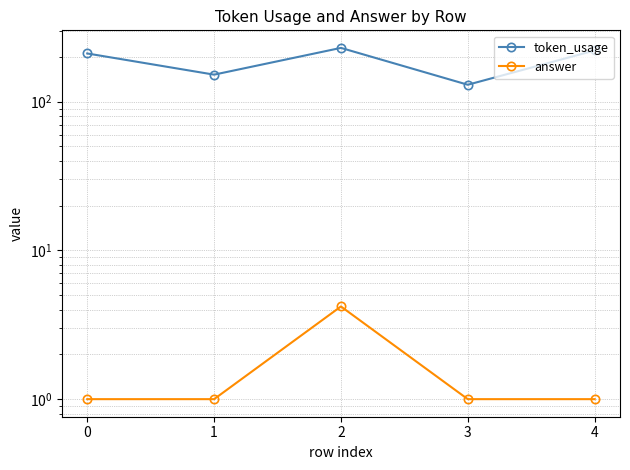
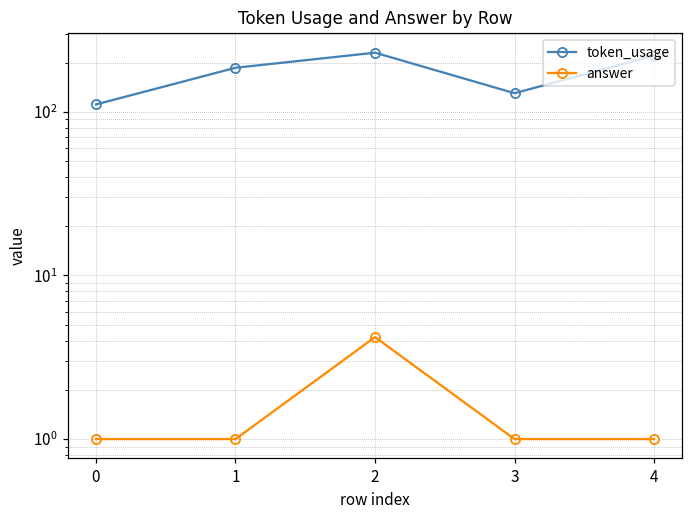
  {
    "token_usage": {
-     "0": 210,
-     "1": 150,
+     "0": 110,
+     "1": 190,
      "2": 230,
      "3": 130
    },
    "answer": {
      "0": 1,
      "1": 1,
      "2": 4.2,
      "3": 1,
      "4": 1
    }
  }
